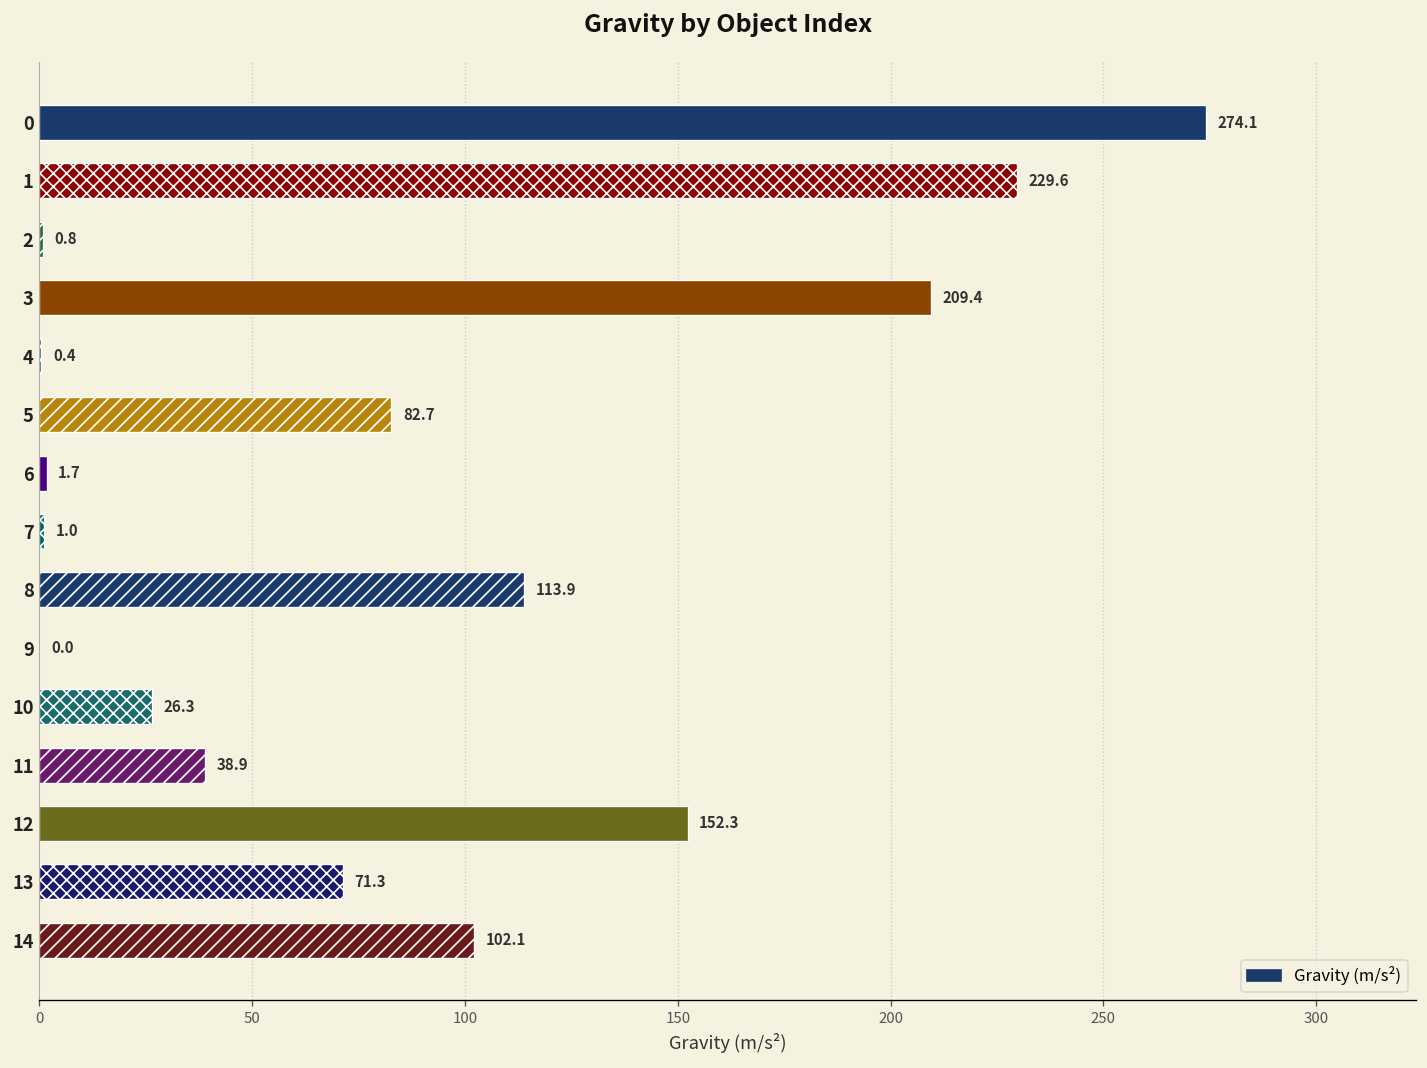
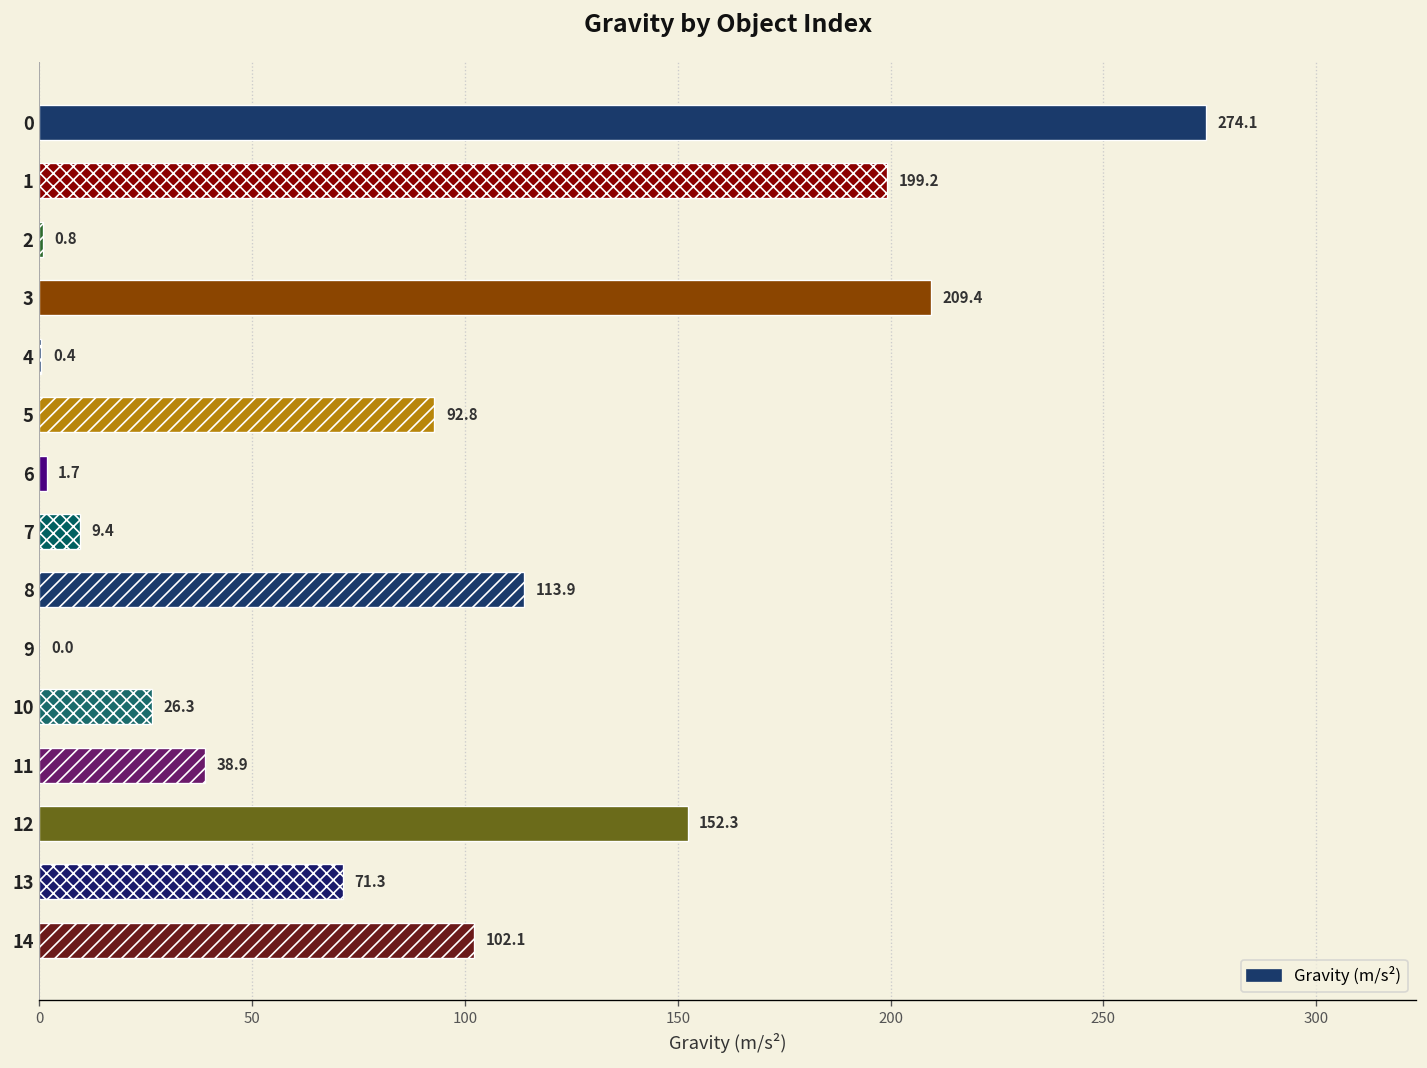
  {
    "0": 274.1,
-   "1": 229.6,
+   "1": 199.2,
    "2": 0.8,
    "3": 209.4,
    "4": 0.4,
-   "5": 82.7,
+   "5": 92.8,
    "6": 1.7,
-   "7": 1.0,
+   "7": 9.4,
    "8": 113.9,
    "9": 0.0,
    "10": 26.3,
    "11": 38.9,
    "12": 152.3,
    "13": 71.3,
    "14": 102.1
  }
